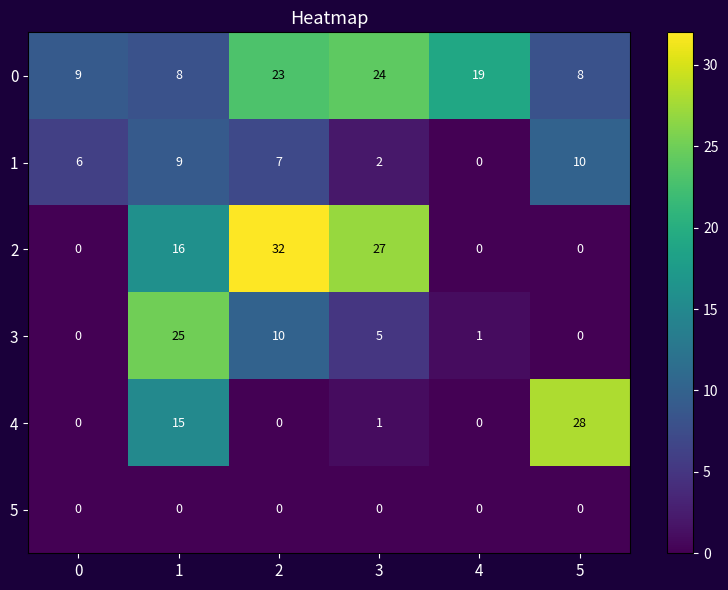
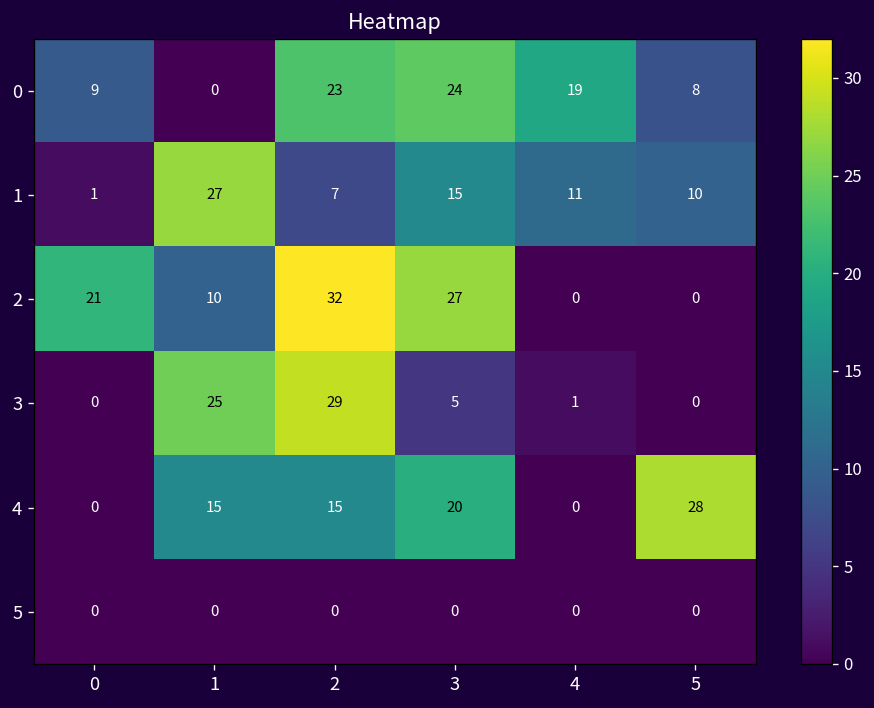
  {
    "0": {
      "0": 9,
-     "1": 8,
+     "1": 0,
      "2": 23,
      "3": 24,
      "4": 19,
      "5": 8
    },
    "1": {
-     "0": 6,
-     "1": 9,
+     "0": 1,
+     "1": 27,
      "2": 7,
-     "3": 2,
-     "4": 0,
+     "3": 15,
+     "4": 11,
      "5": 10
    },
    "2": {
-     "0": 0,
-     "1": 16,
+     "0": 21,
+     "1": 10,
      "2": 32,
      "3": 27,
      "4": 0,
      "5": 0
    },
    "3": {
      "0": 0,
      "1": 25,
-     "2": 10,
+     "2": 29,
      "3": 5,
      "4": 1,
      "5": 0
    },
    "4": {
      "0": 0,
      "1": 15,
-     "2": 0,
-     "3": 1,
+     "2": 15,
+     "3": 20,
      "4": 0,
      "5": 28
    },
    "5": {
      "0": 0,
      "1": 0,
      "2": 0,
      "3": 0,
      "4": 0,
      "5": 0
    }
  }
